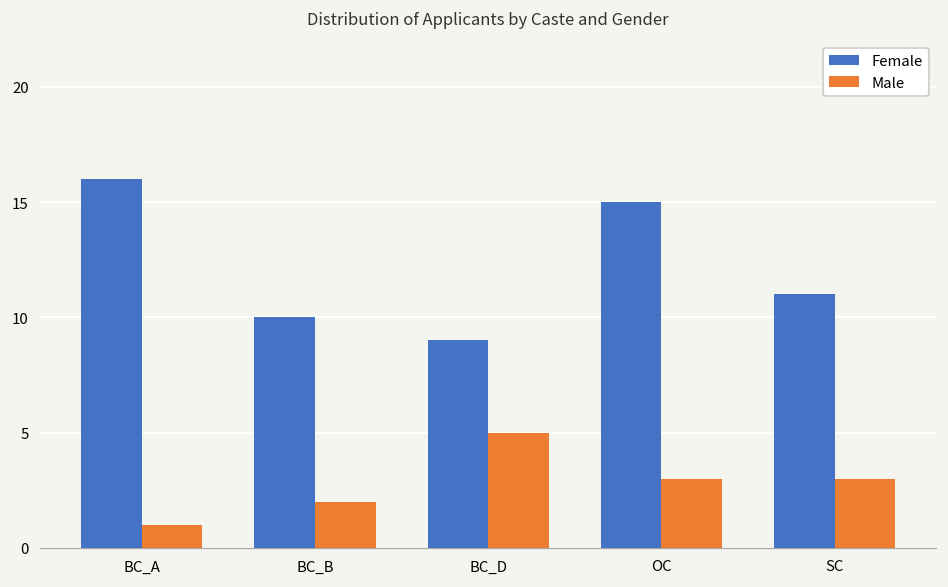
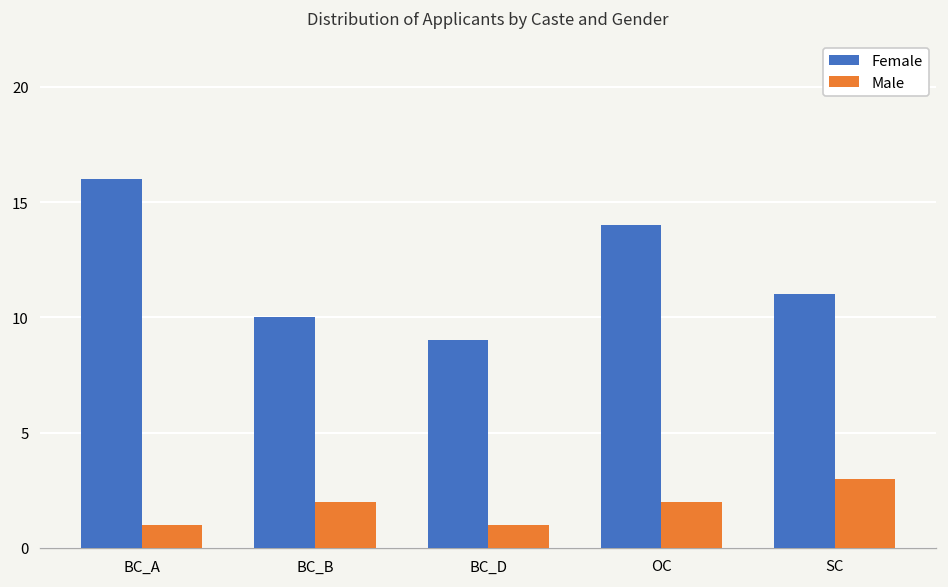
  {
    "Female": {
      "BC_A": 16,
      "BC_B": 10,
      "BC_D": 9,
-     "OC": 15,
+     "OC": 14,
      "SC": 11
    },
    "Male": {
      "BC_A": 1,
      "BC_B": 2,
-     "BC_D": 5,
-     "OC": 3,
+     "BC_D": 1,
+     "OC": 2,
      "SC": 3
    }
  }
